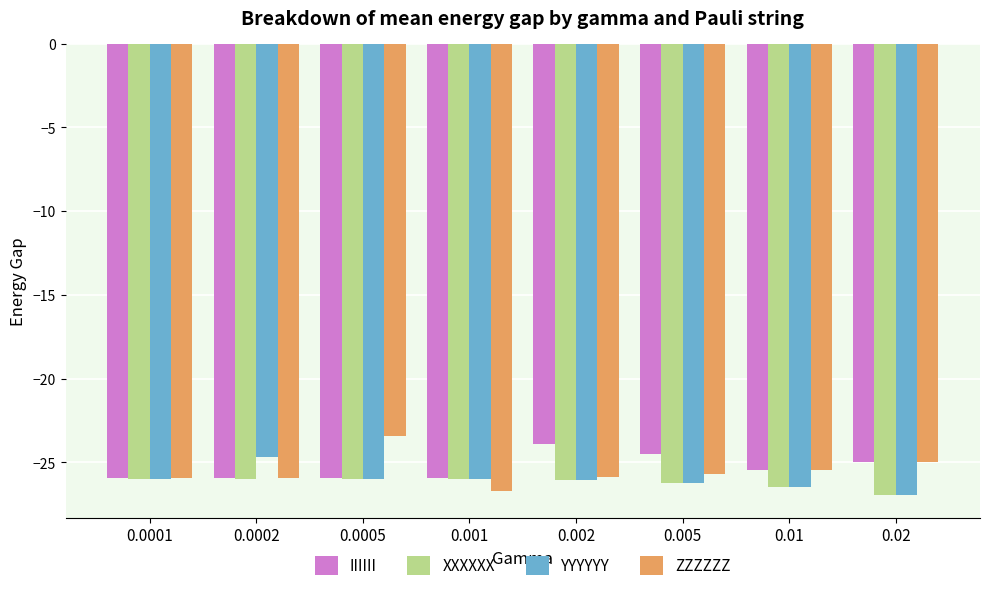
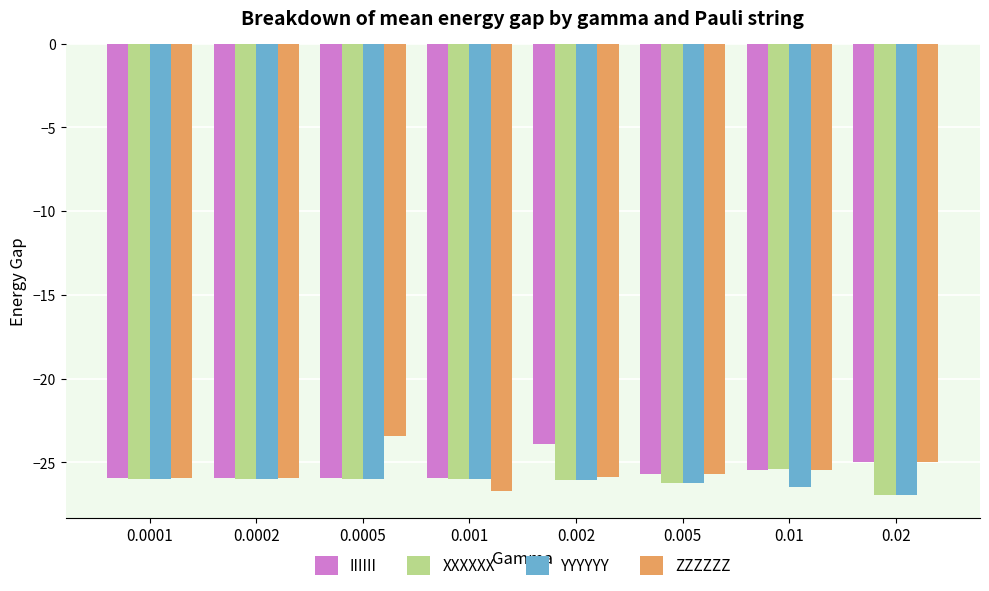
  {
    "IIIIII": {
      "0.0001": -25.9,
      "0.0002": -25.9,
      "0.0005": -25.9,
      "0.001": -25.9,
      "0.002": -23.9,
-     "0.005": -24.5,
+     "0.005": -25.7,
      "0.01": -25.5,
      "0.02": -25.0
    },
    "XXXXXX": {
      "0.0001": -26.0,
      "0.0002": -26.0,
      "0.0005": -26.0,
      "0.001": -26.0,
      "0.002": -26.1,
      "0.005": -26.2,
-     "0.01": -26.5,
+     "0.01": -25.4,
      "0.02": -26.9
    },
    "YYYYYY": {
      "0.0001": -26.0,
-     "0.0002": -24.7,
+     "0.0002": -26.0,
      "0.0005": -26.0,
      "0.001": -26.0,
      "0.002": -26.1,
      "0.005": -26.2,
      "0.01": -26.5,
      "0.02": -26.9
    },
    "ZZZZZZ": {
      "0.0001": -25.9,
      "0.0002": -25.9,
      "0.0005": -23.4,
      "0.001": -26.7,
      "0.002": -25.9,
      "0.005": -25.7,
      "0.01": -25.5,
      "0.02": -25.0
    }
  }
